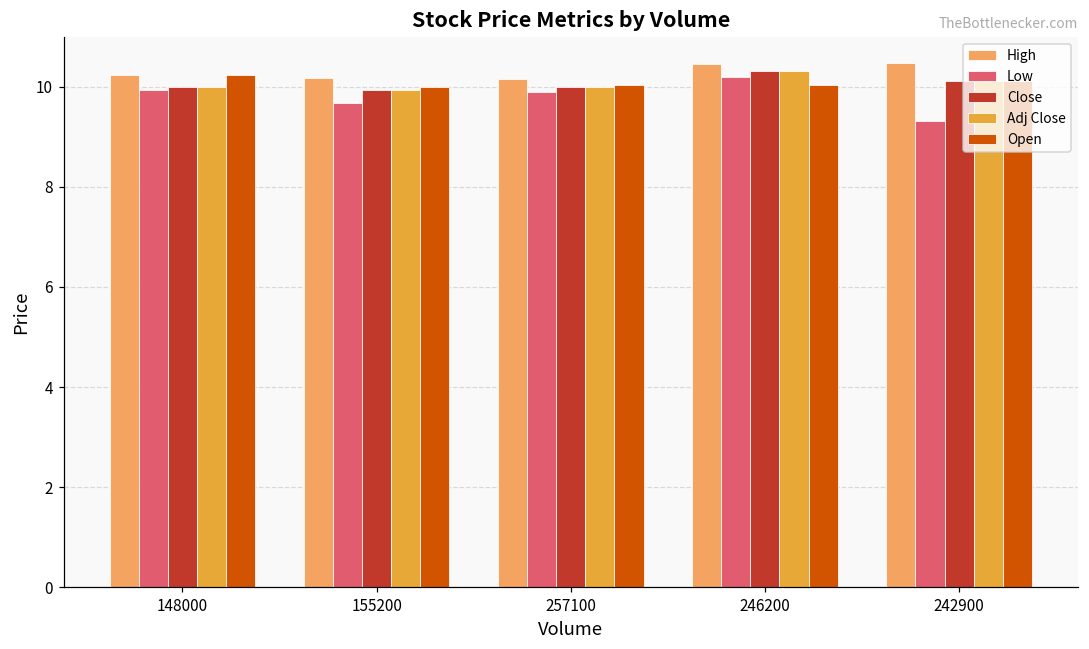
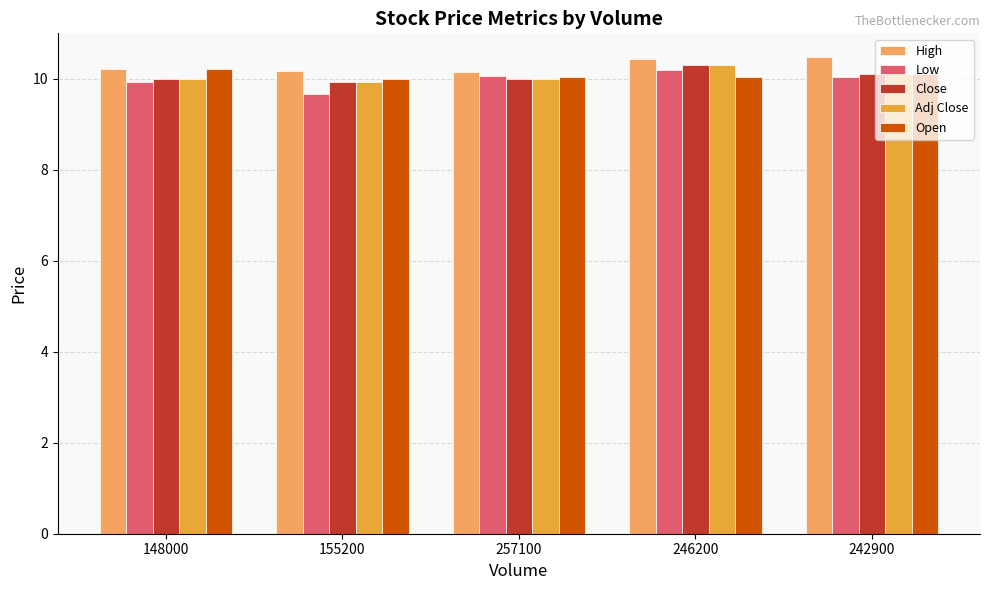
  {
    "Low": {
      "148000": 9.9,
      "155200": 9.7,
-     "257100": 9.9,
+     "257100": 10.1,
      "246200": 10.2,
-     "242900": 9.3
+     "242900": 10.0
    }
  }
